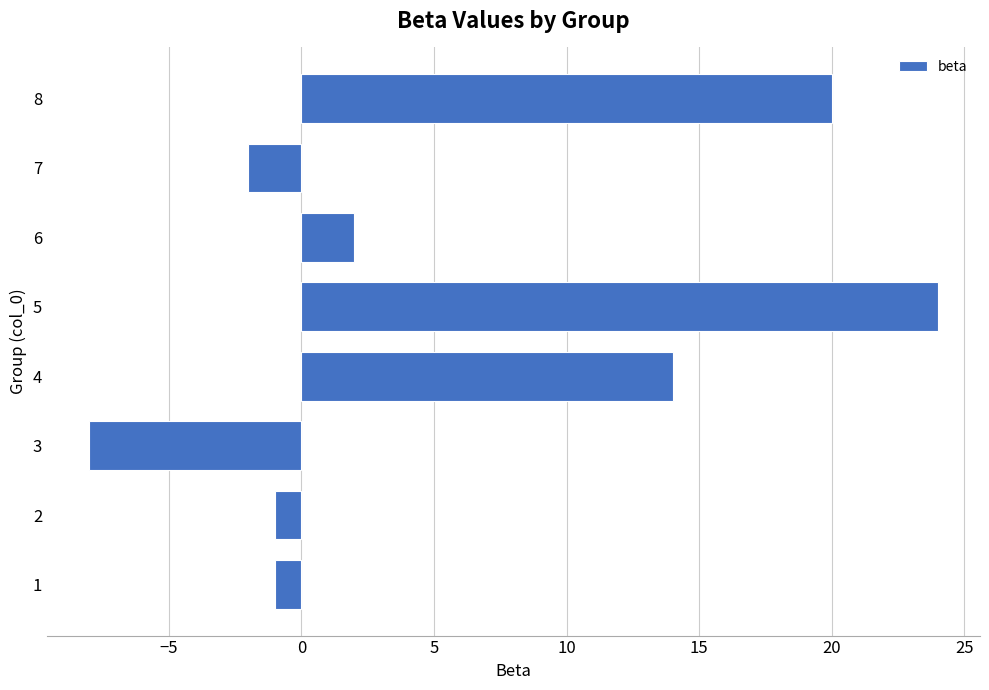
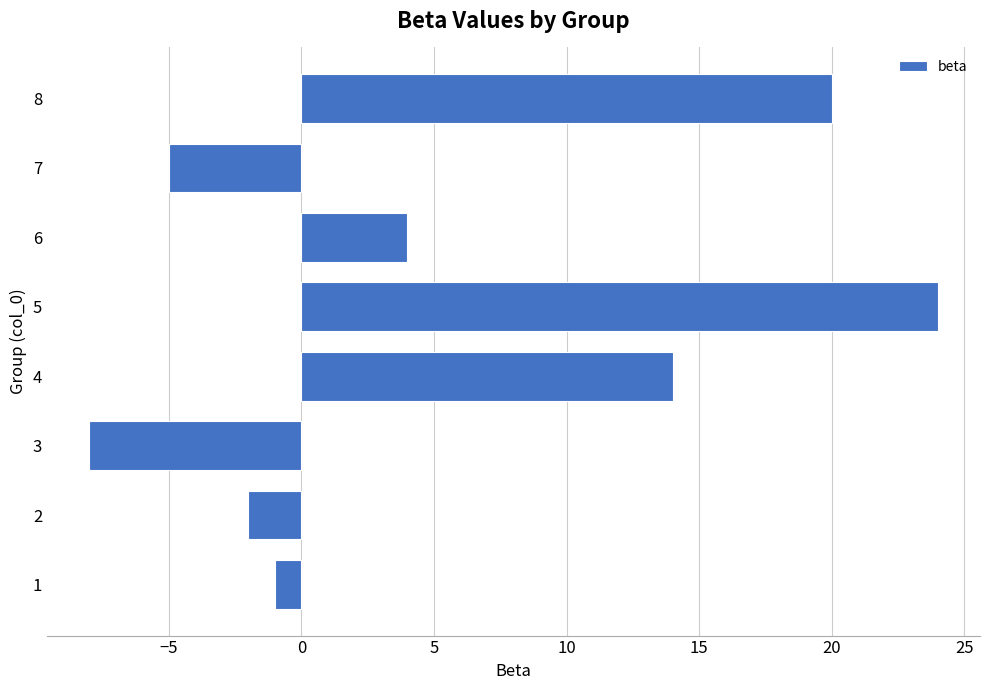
  {
    "8": 20,
-   "7": -2,
-   "6": 2,
+   "7": -5,
+   "6": 4,
    "5": 24,
    "4": 14,
    "3": -8,
-   "2": -1,
+   "2": -2,
    "1": -1
  }
